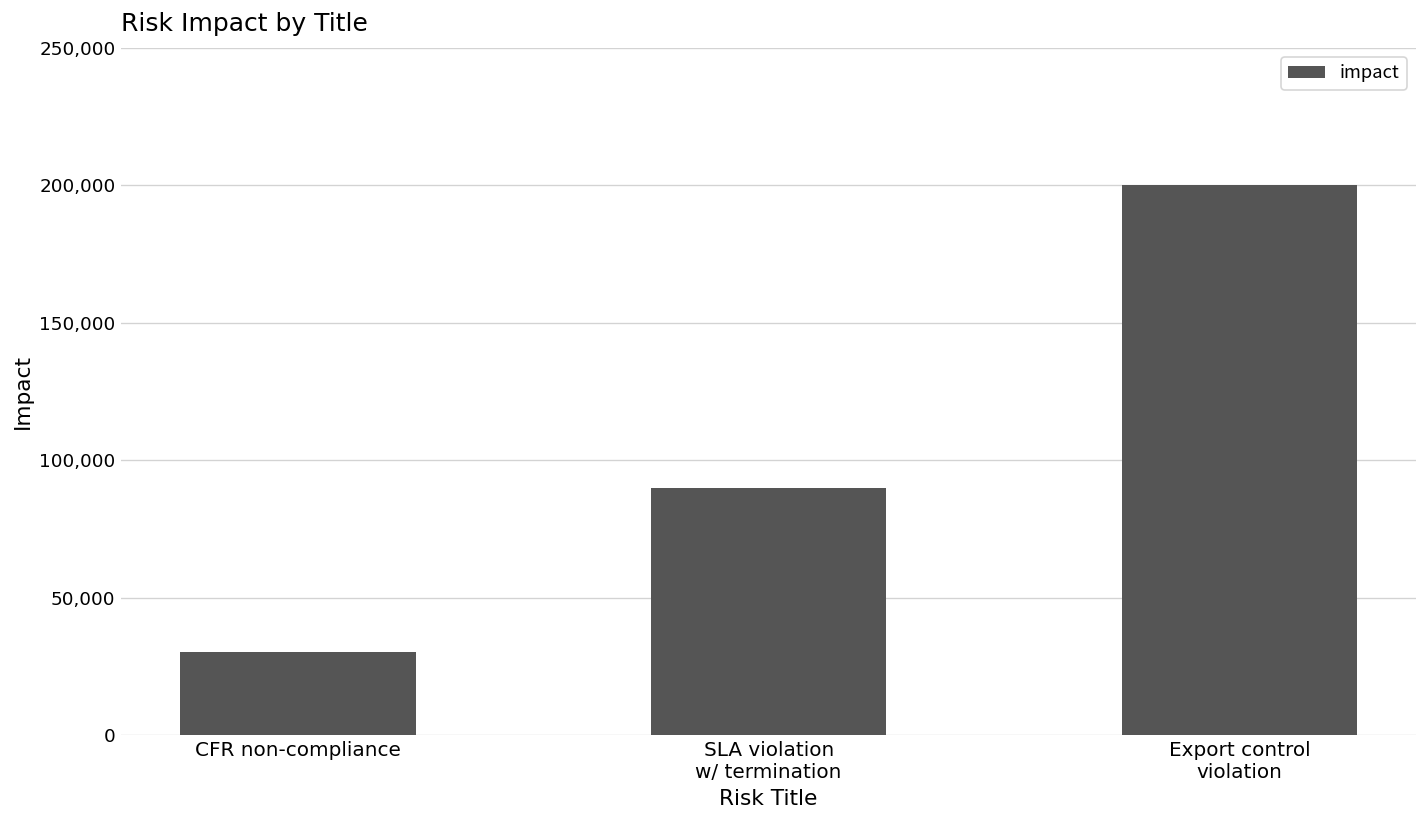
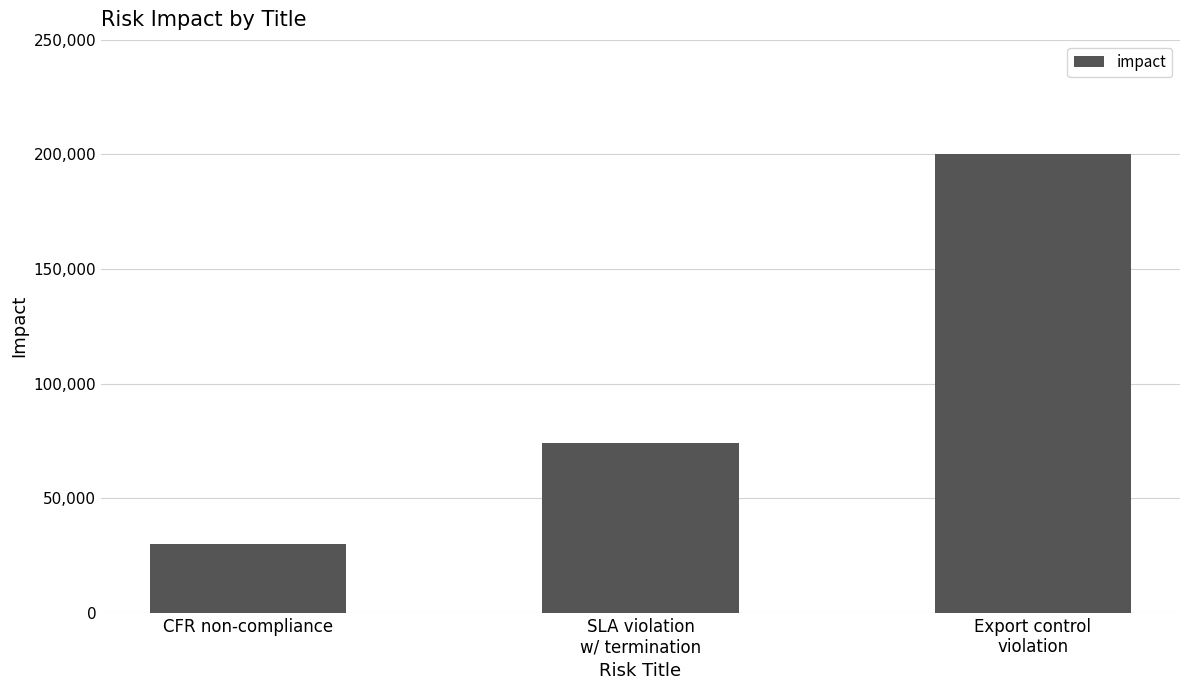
  {
    "CFR non-compliance": "30,000",
-   "SLA violation w/ termination": "90,000",
+   "SLA violation w/ termination": "74,000",
    "Export control violation": "200,000"
  }
